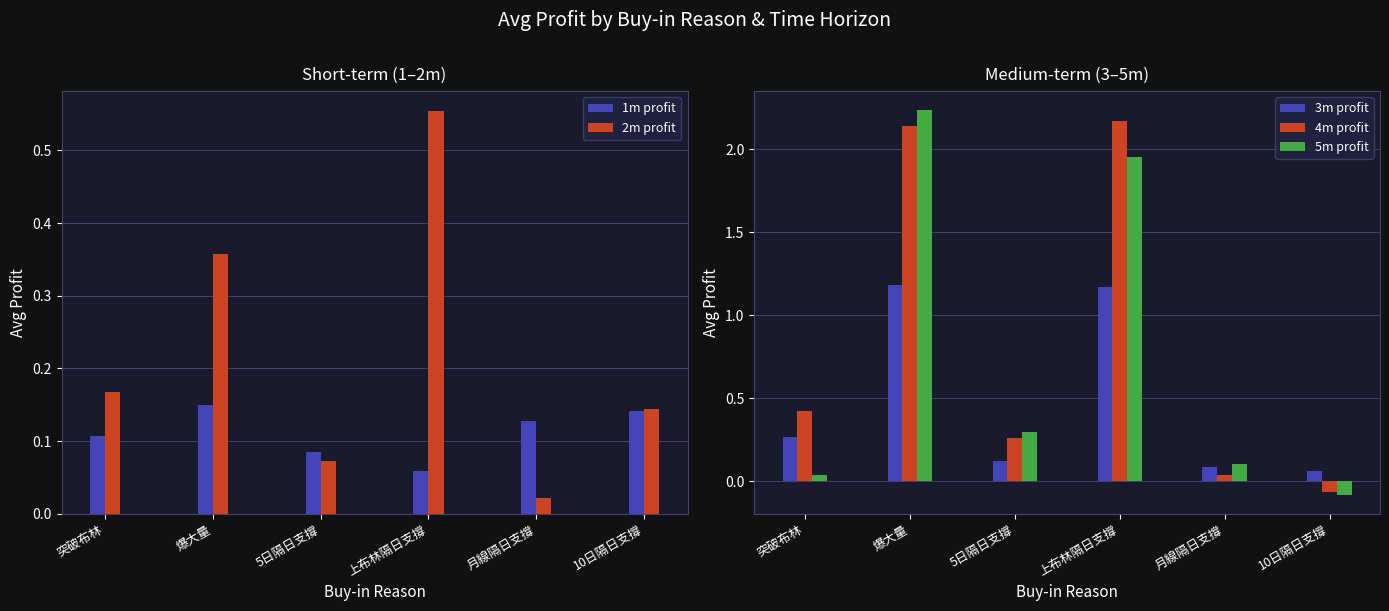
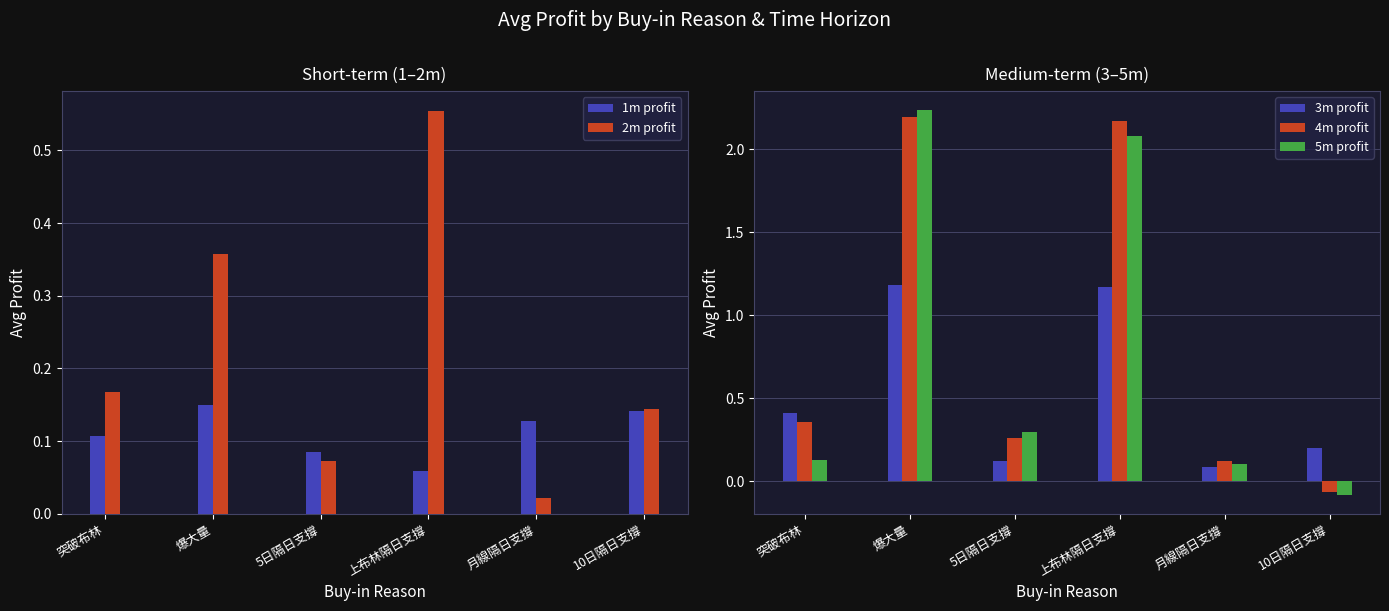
  {
    "Short-term (1–2m)": {
      "1m profit": {
        "突破布林": 0.11,
        "爆大量": 0.15,
        "5日隔日支撐": 0.09,
        "上布林隔日支撐": 0.06,
        "月線隔日支撐": 0.13,
        "10日隔日支撐": 0.14
      },
      "2m profit": {
        "突破布林": 0.17,
        "爆大量": 0.36,
        "5日隔日支撐": 0.07,
        "上布林隔日支撐": 0.55,
        "月線隔日支撐": 0.02,
        "10日隔日支撐": 0.14
      }
    },
    "Medium-term (3–5m)": {
      "3m profit": {
-       "突破布林": 0.27,
+       "突破布林": 0.41,
        "爆大量": 1.18,
        "5日隔日支撐": 0.12,
        "上布林隔日支撐": 1.17,
        "月線隔日支撐": 0.09,
-       "10日隔日支撐": 0.06
+       "10日隔日支撐": 0.20
      },
      "4m profit": {
-       "突破布林": 0.42,
-       "爆大量": 2.14,
+       "突破布林": 0.36,
+       "爆大量": 2.19,
        "5日隔日支撐": 0.26,
        "上布林隔日支撐": 2.17,
-       "月線隔日支撐": 0.04,
+       "月線隔日支撐": 0.12,
        "10日隔日支撐": -0.06
      },
      "5m profit": {
-       "突破布林": 0.04,
+       "突破布林": 0.13,
        "爆大量": 2.23,
        "5日隔日支撐": 0.30,
-       "上布林隔日支撐": 1.95,
+       "上布林隔日支撐": 2.08,
        "月線隔日支撐": 0.10,
        "10日隔日支撐": -0.08
      }
    }
  }
